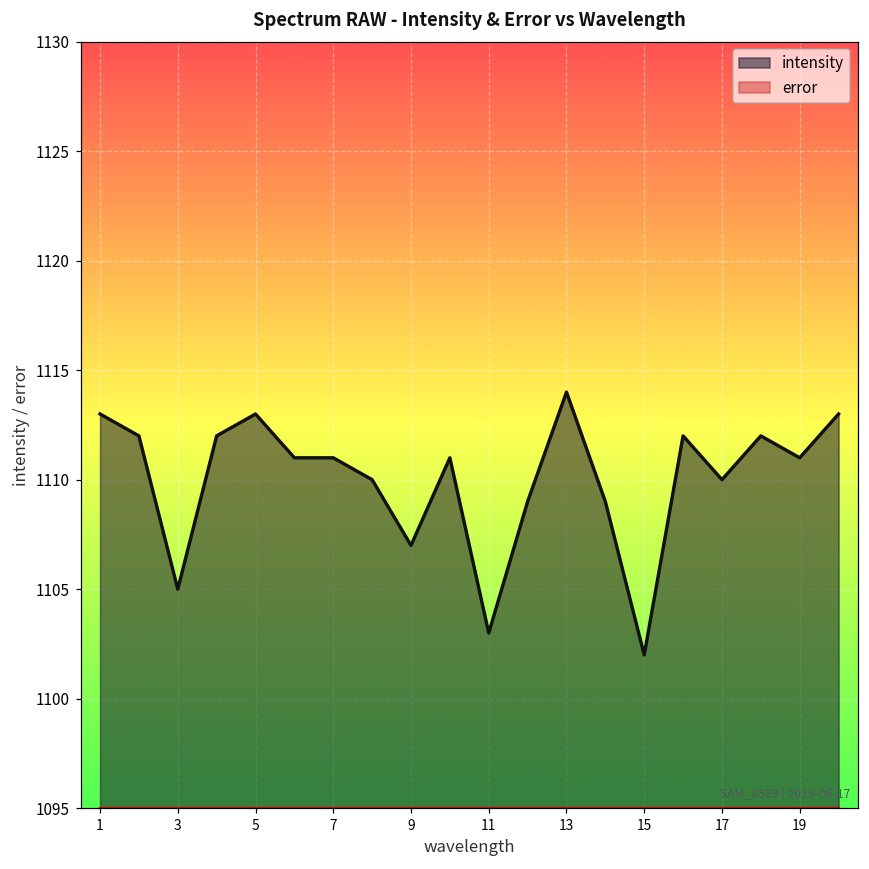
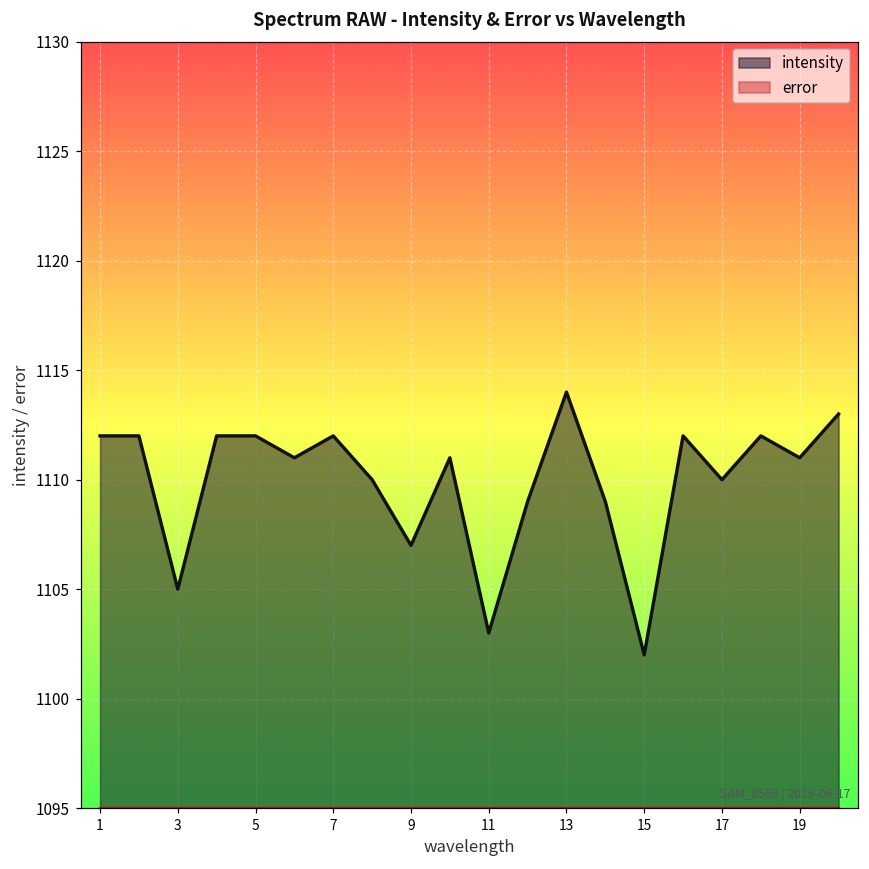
  {
    "intensity": {
-     "1": 1113,
+     "1": 1112,
      "3": 1105,
-     "5": 1113,
-     "7": 1111,
+     "5": 1112,
+     "7": 1112,
      "9": 1107,
      "11": 1103,
      "13": 1114,
      "15": 1102,
      "17": 1110,
      "19": 1111
    },
    "error": {
      "1": 1095,
      "3": 1095,
      "5": 1095,
      "7": 1095,
      "9": 1095,
      "11": 1095,
      "13": 1095,
      "15": 1095,
      "17": 1095,
      "19": 1095
    }
  }
